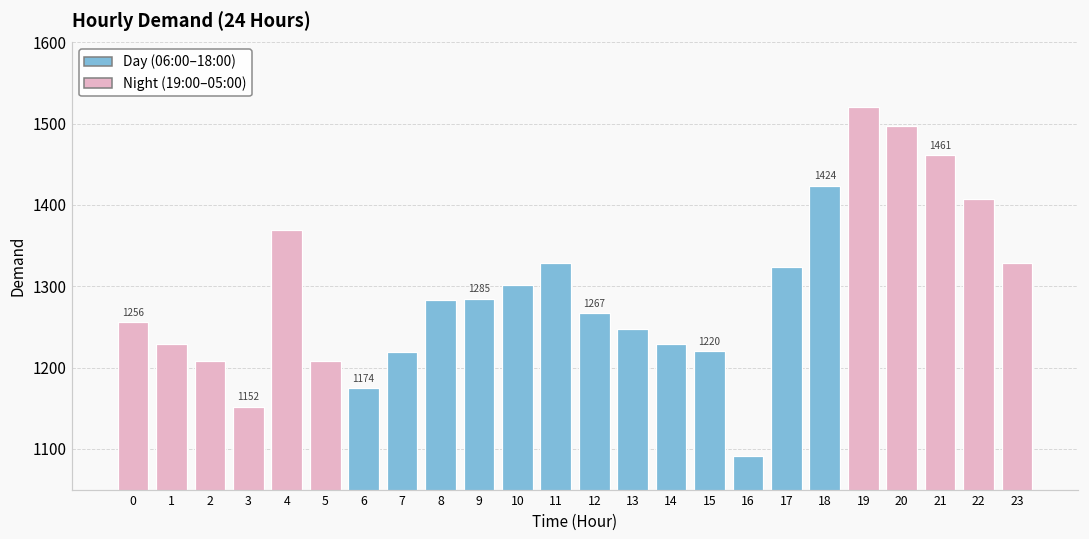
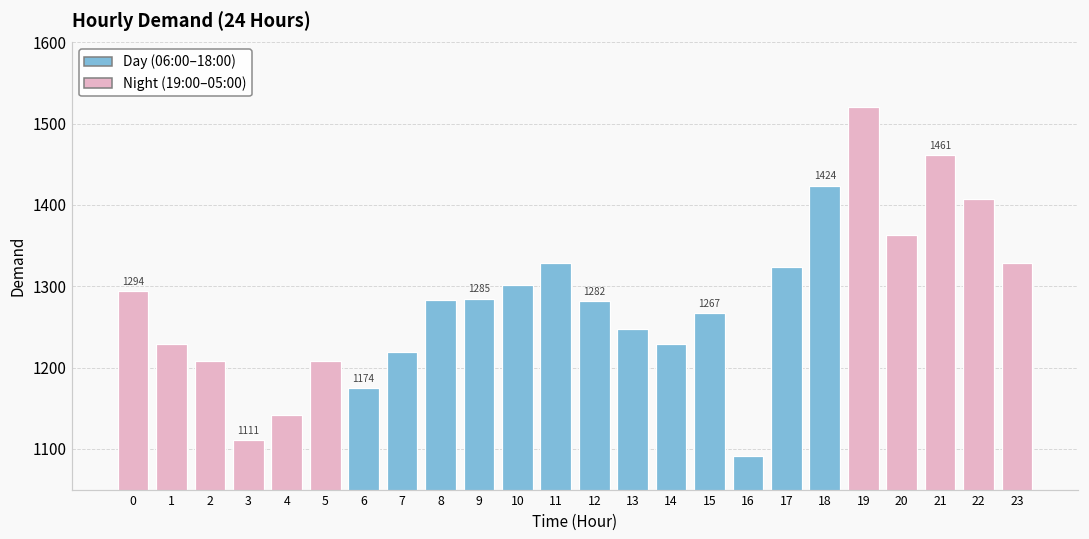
  {
-   "0": 1256,
-   "3": 1152,
-   "4": 1370,
+   "0": 1294,
+   "3": 1111,
+   "4": 1140,
    "6": 1174,
    "9": 1285,
-   "12": 1267,
-   "15": 1220,
+   "12": 1282,
+   "15": 1267,
    "18": 1424,
-   "20": 1500,
+   "20": 1360,
    "21": 1461
  }
